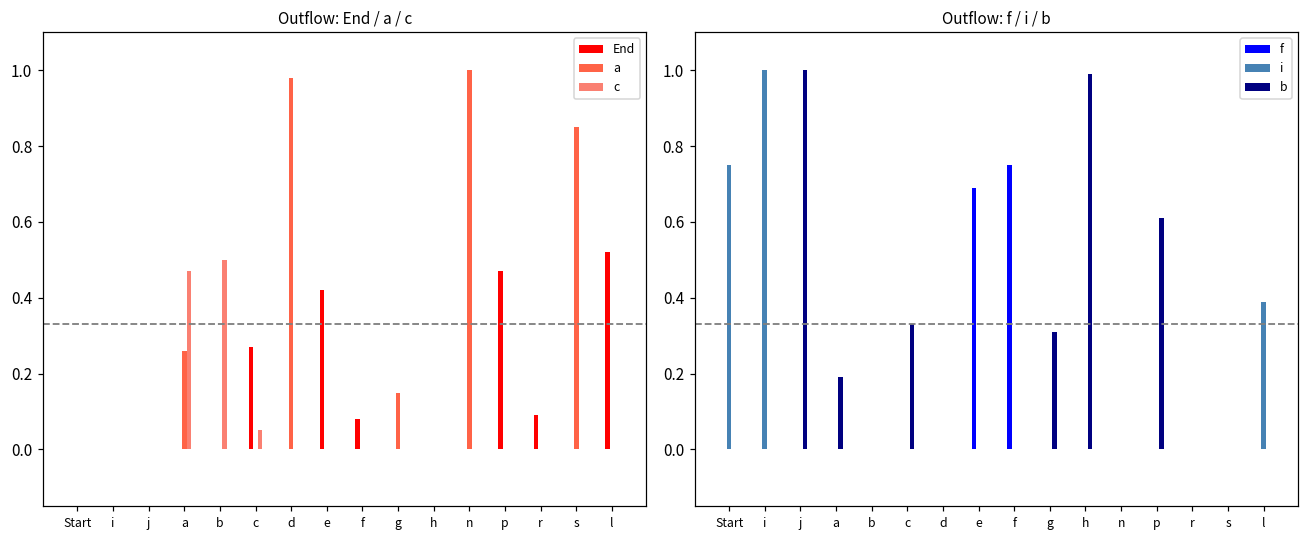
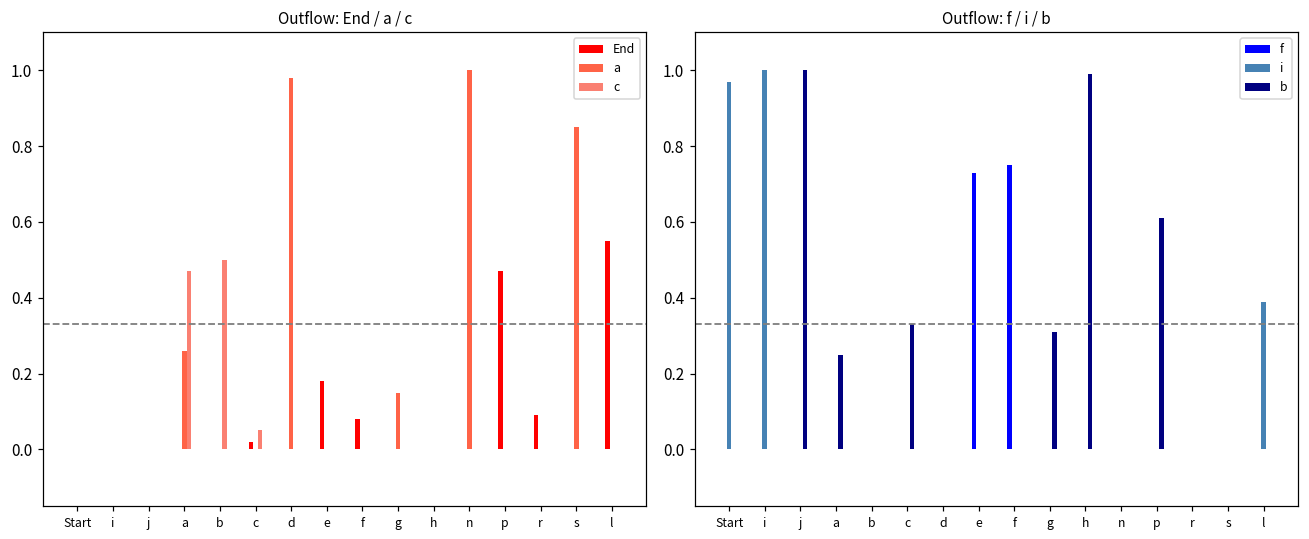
  {
    "Outflow: End / a / c": {
      "End": {
        "Start": 0.00,
        "i": 0.00,
        "j": 0.00,
        "a": 0.00,
        "b": 0.00,
-       "c": 0.27,
+       "c": 0.02,
        "d": 0.00,
-       "e": 0.42,
+       "e": 0.18,
        "f": 0.08,
        "g": 0.00,
        "h": 0.00,
        "n": 0.00,
        "p": 0.47,
        "r": 0.09,
        "s": 0.00,
-       "l": 0.52
+       "l": 0.55
      }
    },
    "Outflow: f / i / b": {
      "f": {
        "Start": 0.00,
        "i": 0.00,
        "j": 0.00,
        "a": 0.00,
        "b": 0.00,
        "c": 0.00,
        "d": 0.00,
-       "e": 0.69,
+       "e": 0.73,
        "f": 0.75,
        "g": 0.00,
        "h": 0.00,
        "n": 0.00,
        "p": 0.00,
        "r": 0.00,
        "s": 0.00,
        "l": 0.00
      },
      "i": {
-       "Start": 0.75,
+       "Start": 0.97,
        "i": 1.00,
        "j": 0.00,
        "a": 0.00,
        "b": 0.00,
        "c": 0.00,
        "d": 0.00,
        "e": 0.00,
        "f": 0.00,
        "g": 0.00,
        "h": 0.00,
        "n": 0.00,
        "p": 0.00,
        "r": 0.00,
        "s": 0.00,
        "l": 0.39
      },
      "b": {
        "Start": 0.00,
        "i": 0.00,
        "j": 1.00,
-       "a": 0.19,
+       "a": 0.25,
        "b": 0.00,
        "c": 0.33,
        "d": 0.00,
        "e": 0.00,
        "f": 0.00,
        "g": 0.31,
        "h": 0.99,
        "n": 0.00,
        "p": 0.61,
        "r": 0.00,
        "s": 0.00,
        "l": 0.00
      }
    }
  }
